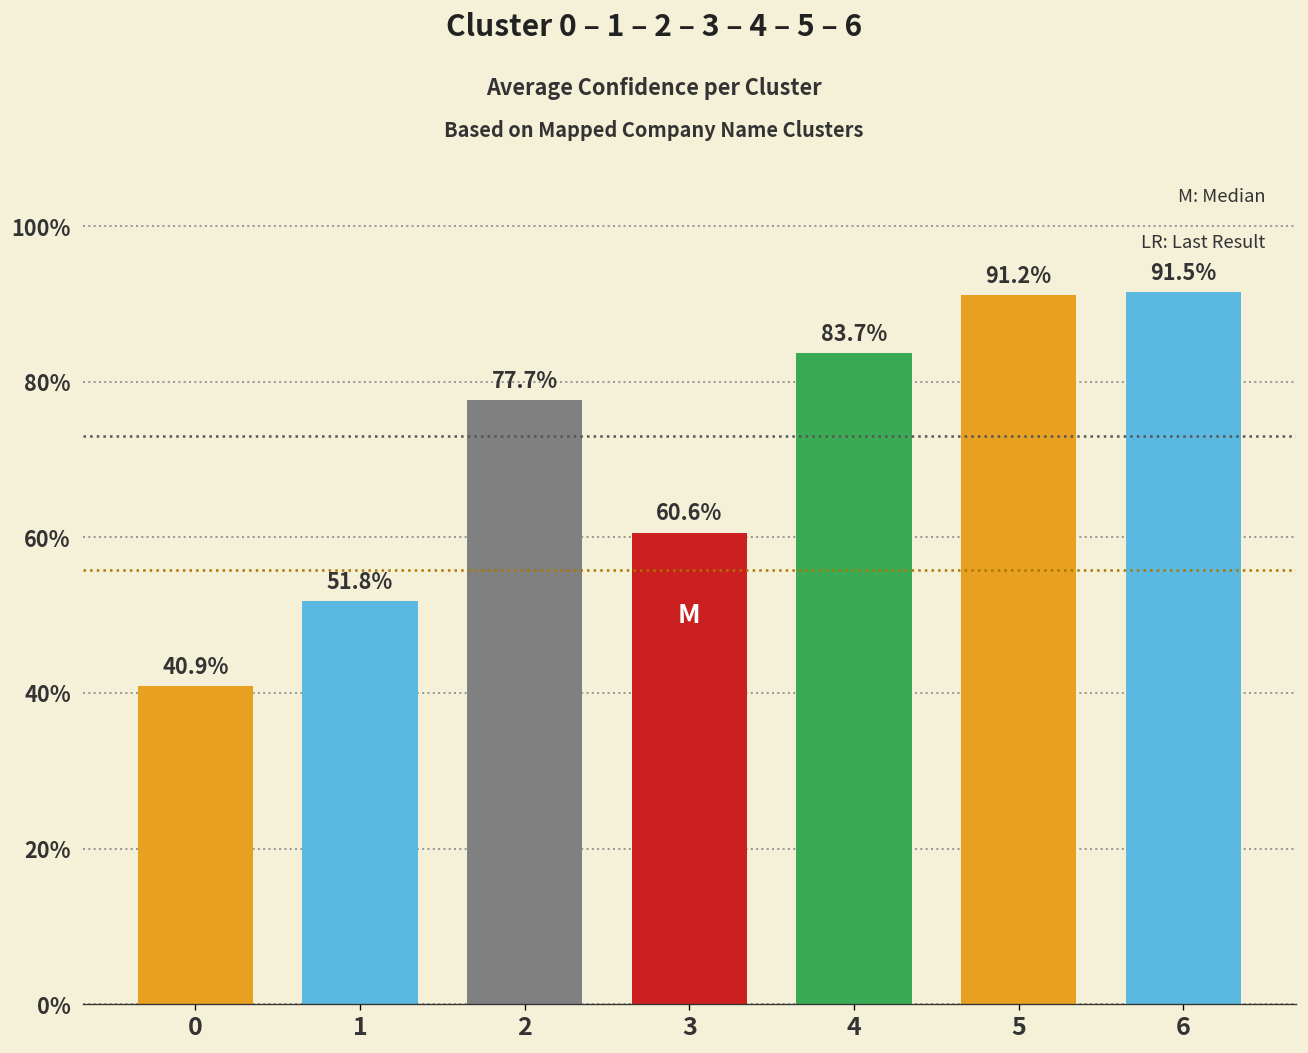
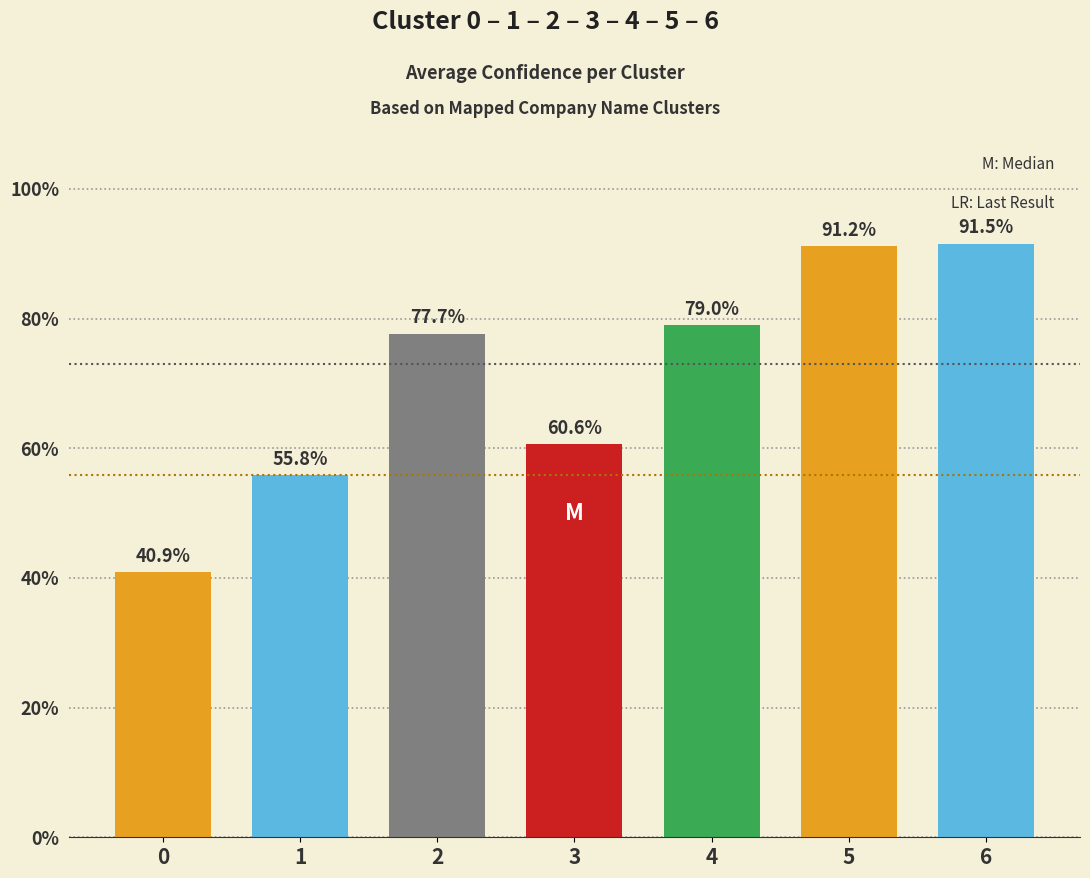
  {
    "0": "40.9%",
-   "1": "51.8%",
+   "1": "55.8%",
    "2": "77.7%",
    "3": "60.6%",
-   "4": "83.7%",
+   "4": "79.0%",
    "5": "91.2%",
    "6": "91.5%"
  }
